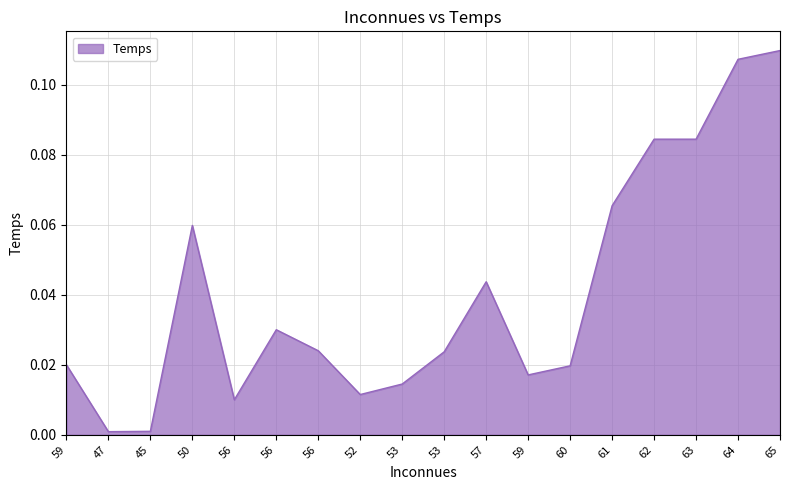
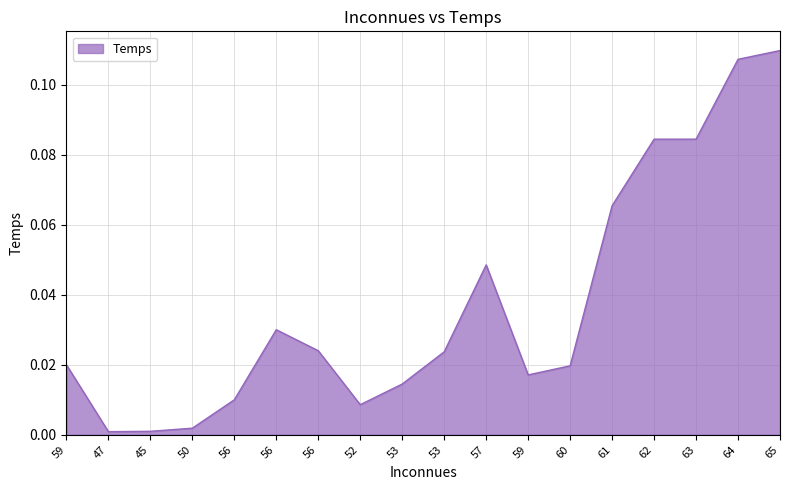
  {
    "47": 0.001,
    "45": 0.001,
-   "50": 0.060,
-   "52": 0.012,
-   "57": 0.044,
+   "50": 0.002,
+   "52": 0.009,
+   "57": 0.049,
    "60": 0.020,
    "61": 0.065,
    "62": 0.084,
    "63": 0.084,
    "64": 0.107,
    "65": 0.110
  }
